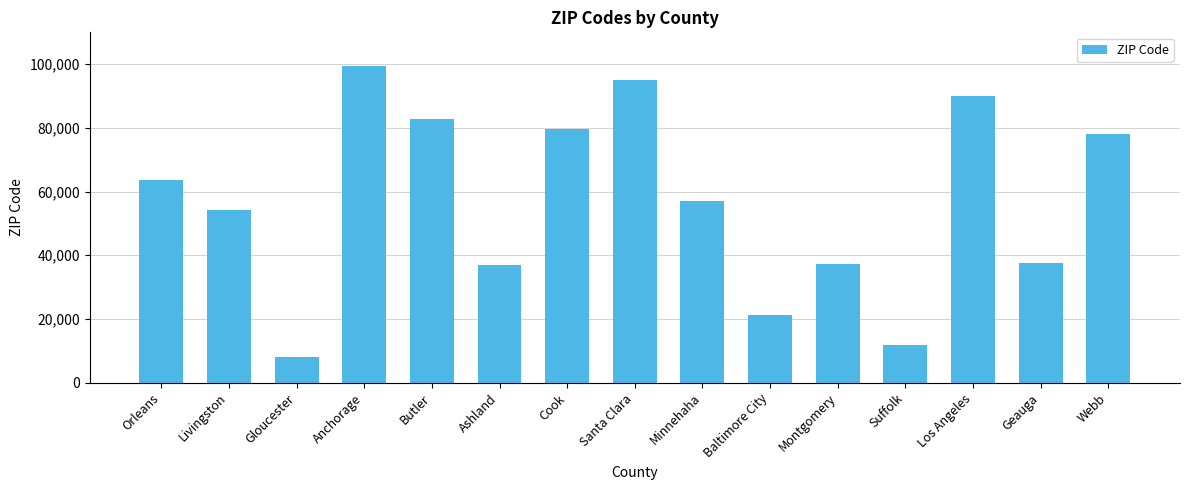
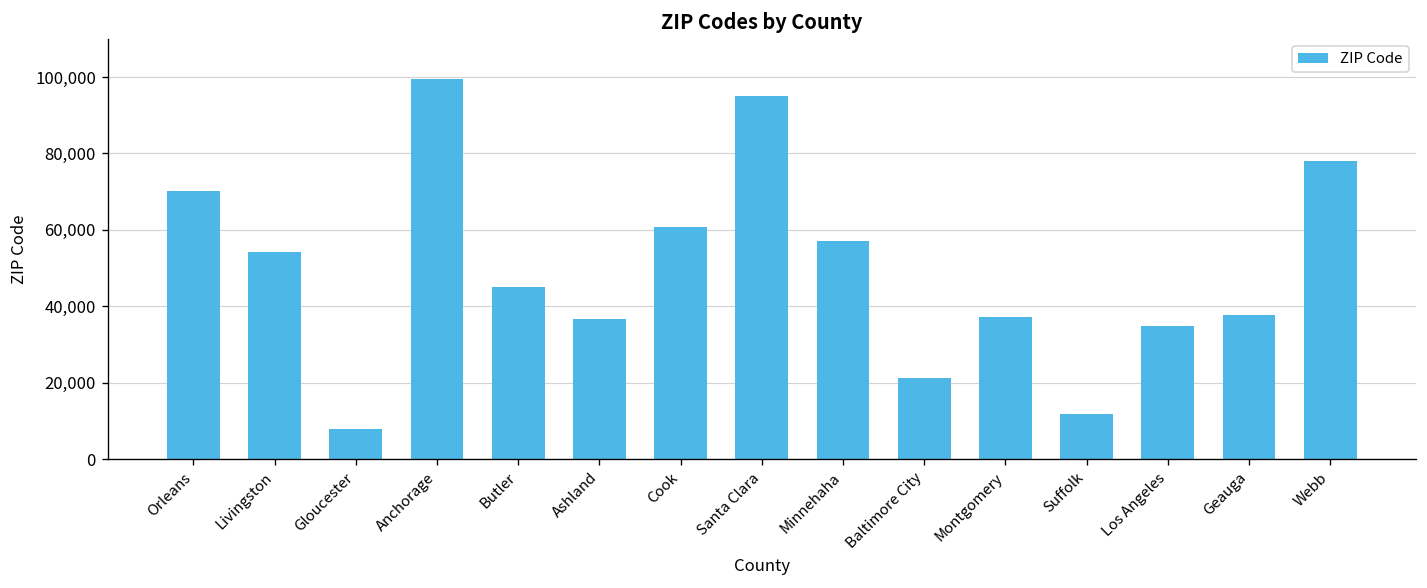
  {
-   "Orleans": "64,000",
+   "Orleans": "70,000",
    "Livingston": "54,000",
    "Gloucester": "8,000",
    "Anchorage": "100,000",
-   "Butler": "83,000",
+   "Butler": "45,000",
    "Ashland": "37,000",
-   "Cook": "80,000",
+   "Cook": "61,000",
    "Santa Clara": "95,000",
    "Minnehaha": "57,000",
    "Baltimore City": "21,000",
    "Montgomery": "37,000",
    "Suffolk": "12,000",
-   "Los Angeles": "90,000",
+   "Los Angeles": "35,000",
    "Geauga": "38,000",
    "Webb": "78,000"
  }
